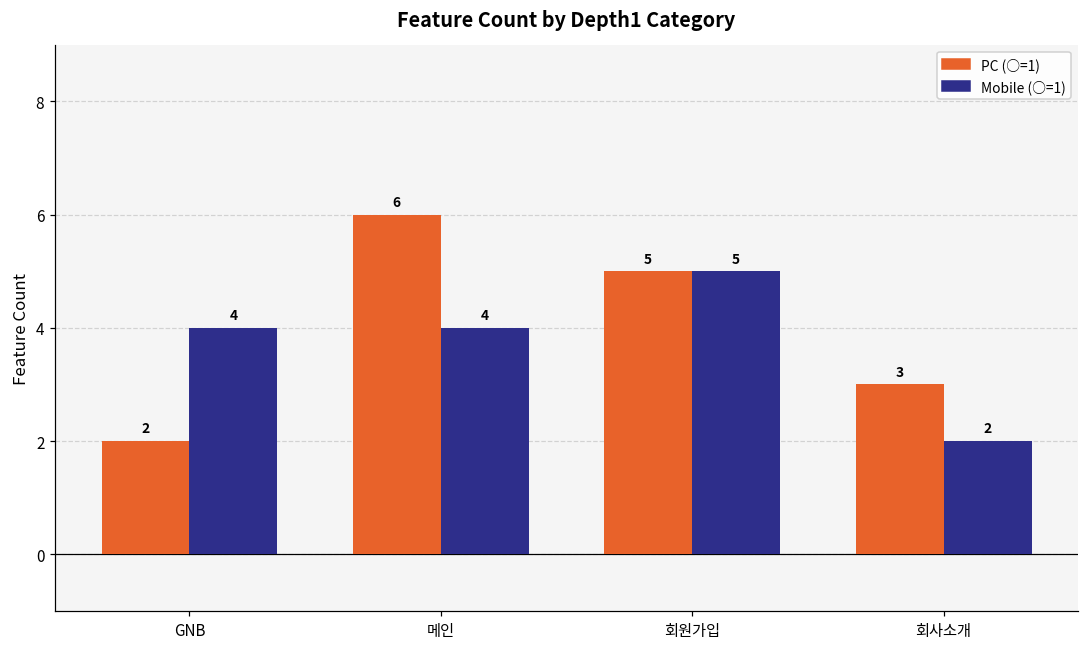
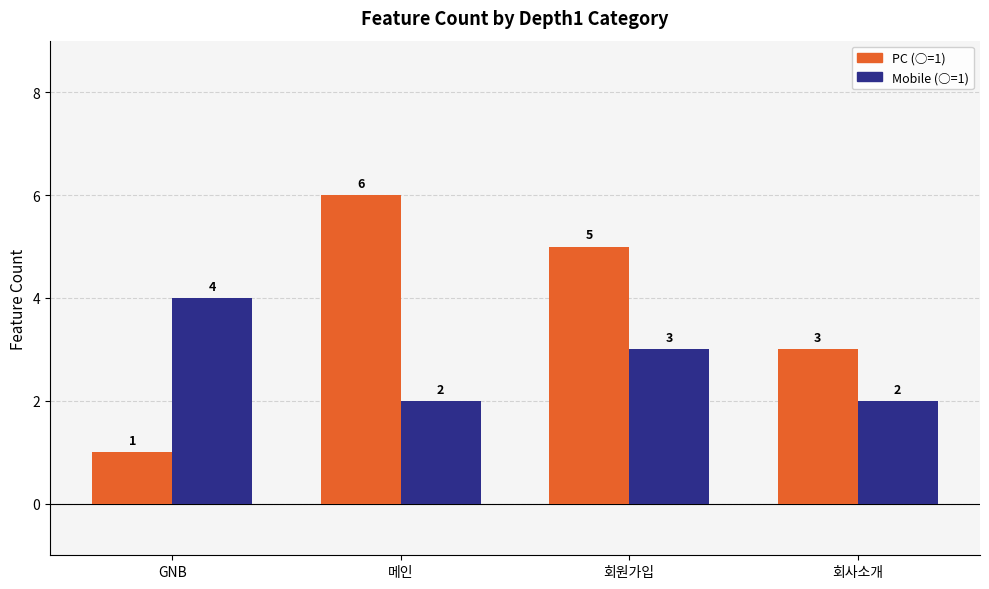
  {
    "PC (○=1)": {
-     "GNB": 2,
+     "GNB": 1,
      "메인": 6,
      "회원가입": 5,
      "회사소개": 3
    },
    "Mobile (○=1)": {
      "GNB": 4,
-     "메인": 4,
-     "회원가입": 5,
+     "메인": 2,
+     "회원가입": 3,
      "회사소개": 2
    }
  }
